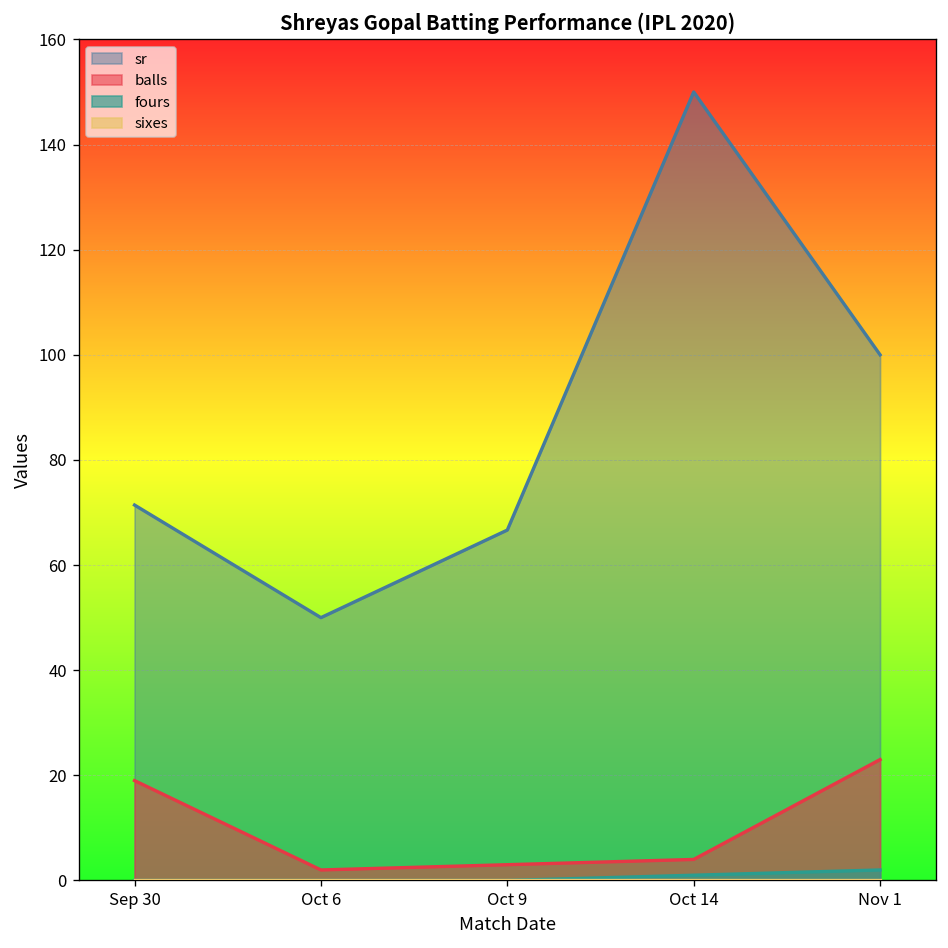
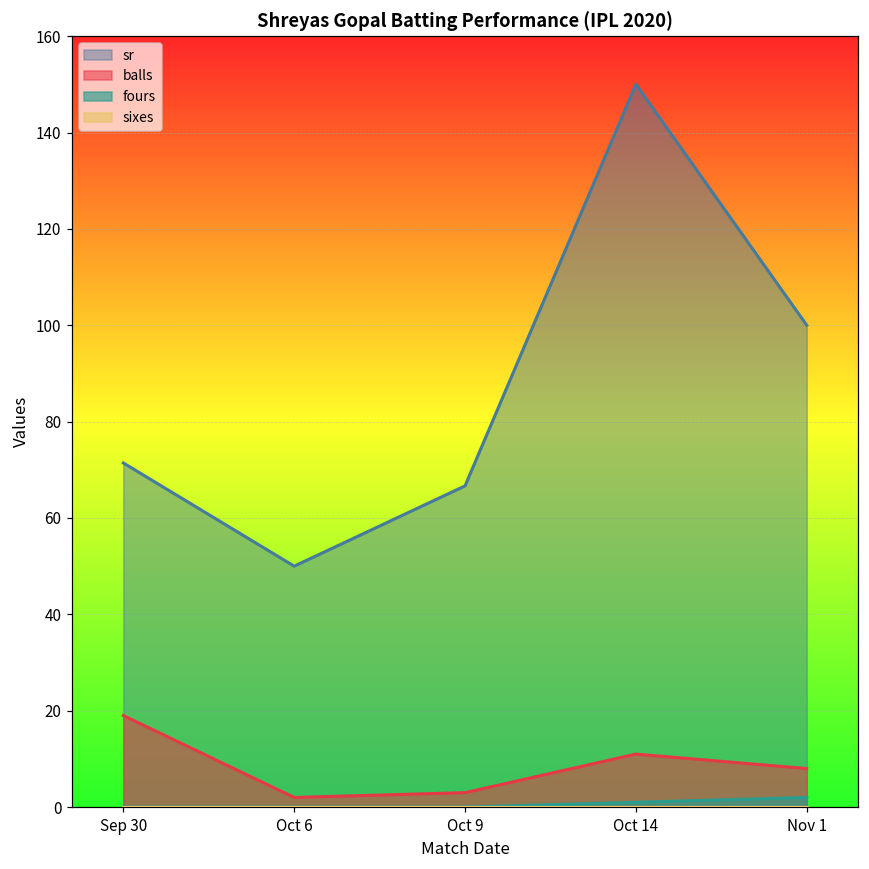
  {
    "balls": {
      "Sep 30": 19,
      "Oct 6": 2,
      "Oct 9": 3,
-     "Oct 14": 4,
-     "Nov 1": 23
+     "Oct 14": 11,
+     "Nov 1": 8
    },
    "sixes": {
      "Oct 14": 0,
      "Nov 1": 0
    }
  }
